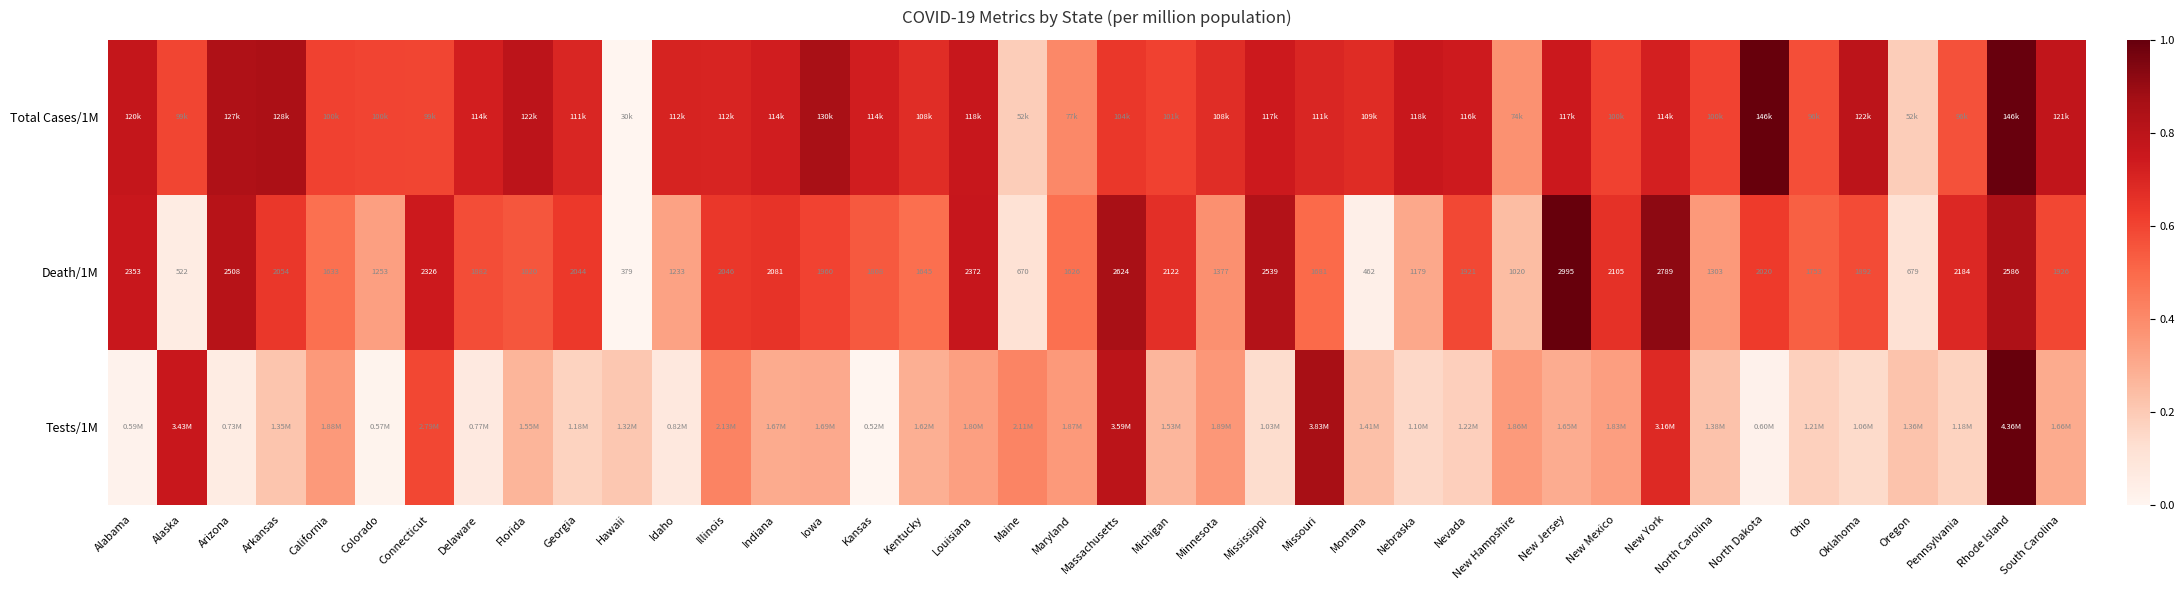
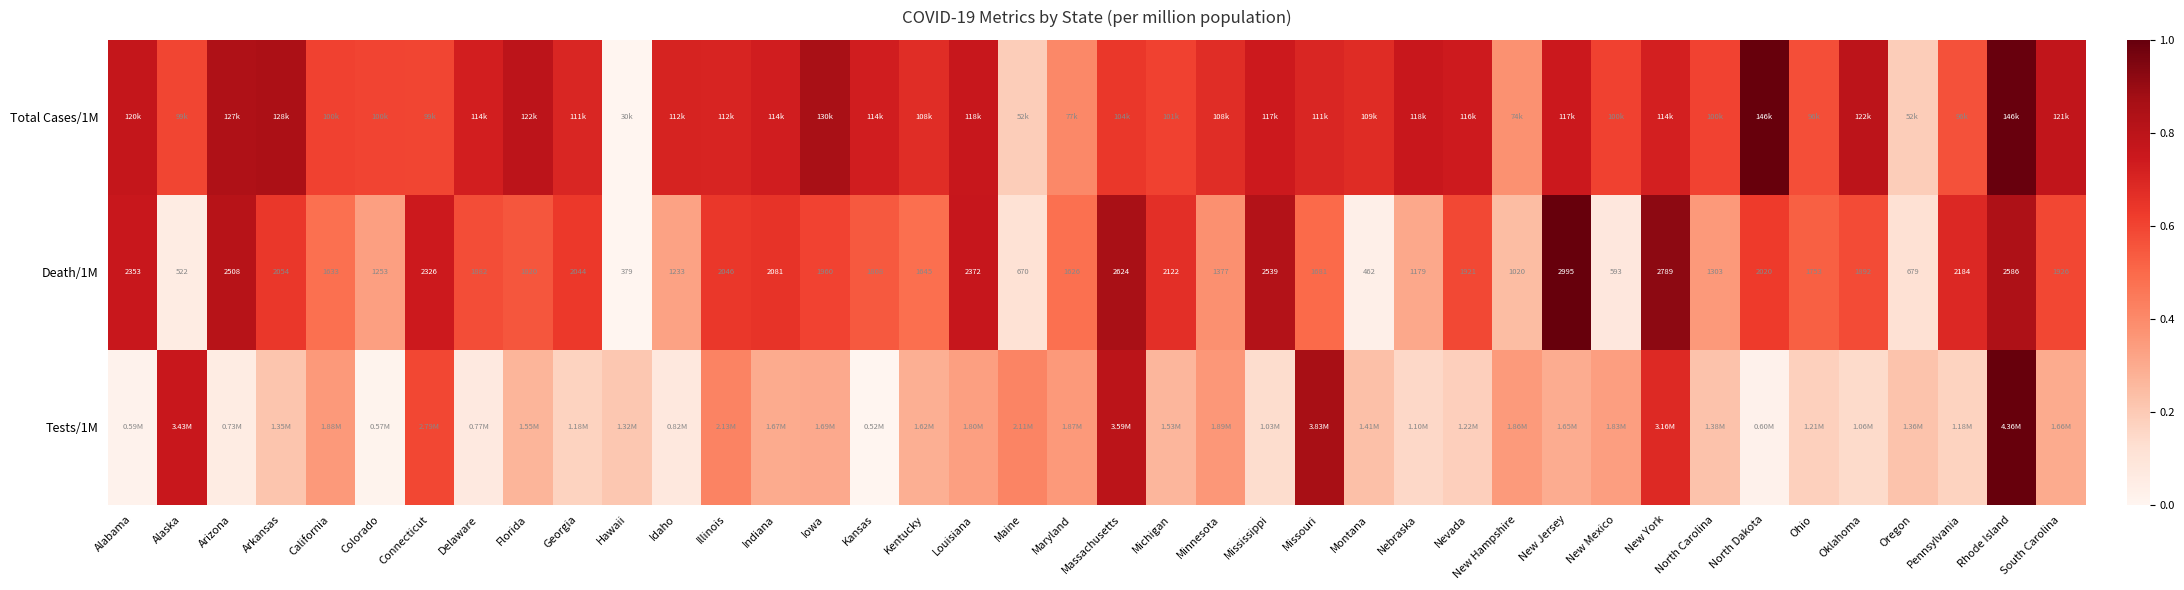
  {
    "Total Cases/1M": {
      "Alabama": "120k",
      "Alaska": "99k",
      "Arizona": "127k",
      "Arkansas": "128k",
      "California": "100k",
      "Colorado": "100k",
      "Connecticut": "99k",
      "Delaware": "114k",
      "Florida": "122k",
      "Georgia": "111k",
      "Hawaii": "30k",
      "Idaho": "112k",
      "Illinois": "112k",
      "Indiana": "114k",
      "Iowa": "130k",
      "Kansas": "114k",
      "Kentucky": "108k",
      "Louisiana": "118k",
      "Maine": "52k",
      "Maryland": "77k",
      "Massachusetts": "104k",
      "Michigan": "101k",
      "Minnesota": "108k",
      "Mississippi": "117k",
      "Missouri": "111k",
      "Montana": "109k",
      "Nebraska": "118k",
      "Nevada": "116k",
      "New Hampshire": "74k",
      "New Jersey": "117k",
      "New Mexico": "100k",
      "New York": "114k",
      "North Carolina": "100k",
      "North Dakota": "146k",
      "Ohio": "96k",
      "Oklahoma": "122k",
      "Oregon": "52k",
      "Pennsylvania": "96k",
      "Rhode Island": "146k",
      "South Carolina": "121k"
    },
    "Death/1M": {
      "Alabama": "2353",
      "Alaska": "522",
      "Arizona": "2508",
      "Arkansas": "2054",
      "California": "1633",
      "Colorado": "1253",
      "Connecticut": "2326",
      "Delaware": "1882",
      "Florida": "1820",
      "Georgia": "2044",
      "Hawaii": "379",
      "Idaho": "1233",
      "Illinois": "2046",
      "Indiana": "2081",
      "Iowa": "1960",
      "Kansas": "1808",
      "Kentucky": "1645",
      "Louisiana": "2372",
      "Maine": "670",
      "Maryland": "1626",
      "Massachusetts": "2624",
      "Michigan": "2122",
      "Minnesota": "1377",
      "Mississippi": "2539",
      "Missouri": "1681",
      "Montana": "462",
      "Nebraska": "1179",
      "Nevada": "1921",
      "New Hampshire": "1020",
      "New Jersey": "2995",
-     "New Mexico": "2105",
+     "New Mexico": "593",
      "New York": "2789",
      "North Carolina": "1303",
      "North Dakota": "2020",
      "Ohio": "1753",
      "Oklahoma": "1892",
      "Oregon": "679",
      "Pennsylvania": "2184",
      "Rhode Island": "2586",
      "South Carolina": "1926"
    },
    "Tests/1M": {
      "Alabama": "0.59M",
      "Alaska": "3.43M",
      "Arizona": "0.73M",
      "Arkansas": "1.35M",
      "California": "1.88M",
      "Colorado": "0.57M",
      "Connecticut": "2.79M",
      "Delaware": "0.77M",
      "Florida": "1.55M",
      "Georgia": "1.18M",
      "Hawaii": "1.32M",
      "Idaho": "0.82M",
      "Illinois": "2.13M",
      "Indiana": "1.67M",
      "Iowa": "1.69M",
      "Kansas": "0.52M",
      "Kentucky": "1.62M",
      "Louisiana": "1.80M",
      "Maine": "2.11M",
      "Maryland": "1.87M",
      "Massachusetts": "3.59M",
      "Michigan": "1.53M",
      "Minnesota": "1.89M",
      "Mississippi": "1.03M",
      "Missouri": "3.83M",
      "Montana": "1.41M",
      "Nebraska": "1.10M",
      "Nevada": "1.22M",
      "New Hampshire": "1.86M",
      "New Jersey": "1.65M",
      "New Mexico": "1.83M",
      "New York": "3.16M",
      "North Carolina": "1.38M",
      "North Dakota": "0.60M",
      "Ohio": "1.21M",
      "Oklahoma": "1.06M",
      "Oregon": "1.36M",
      "Pennsylvania": "1.18M",
      "Rhode Island": "4.36M",
      "South Carolina": "1.66M"
    }
  }
